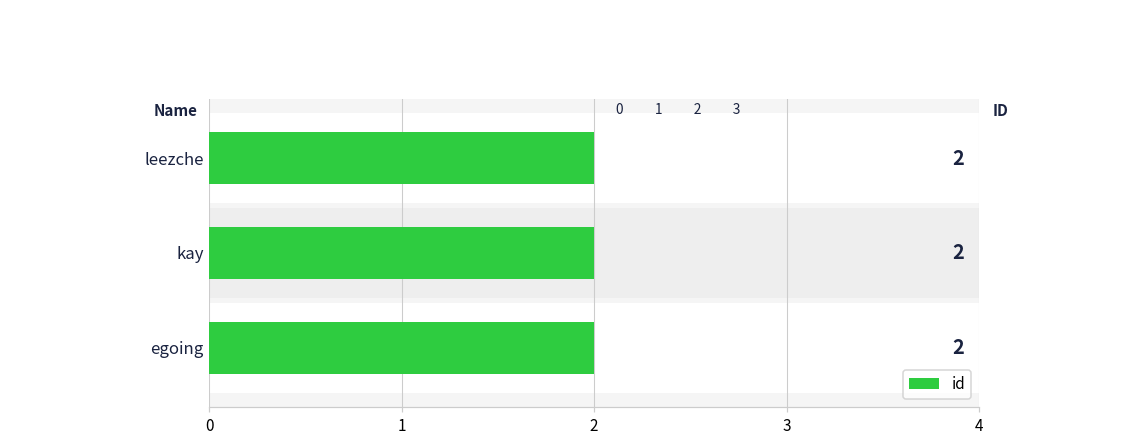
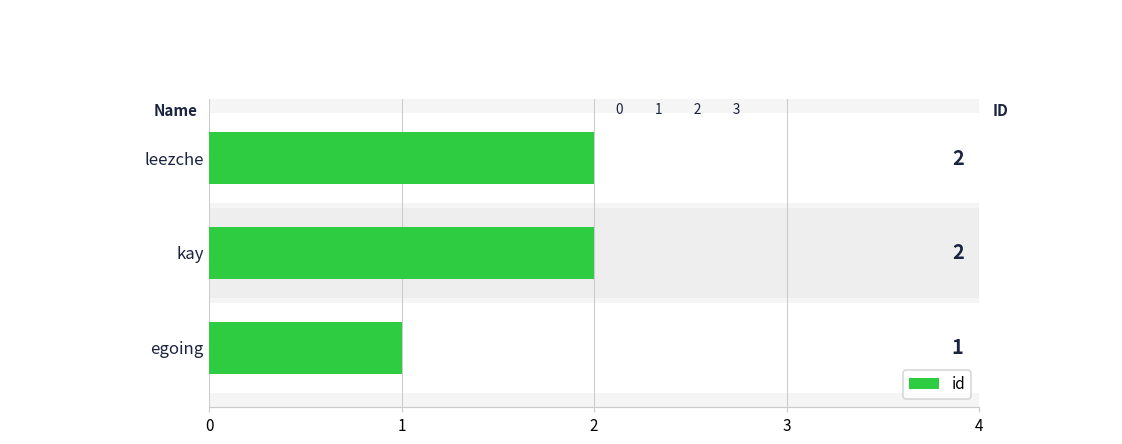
  {
    "id": {
-     "egoing": 2
+     "egoing": 1
    }
  }
